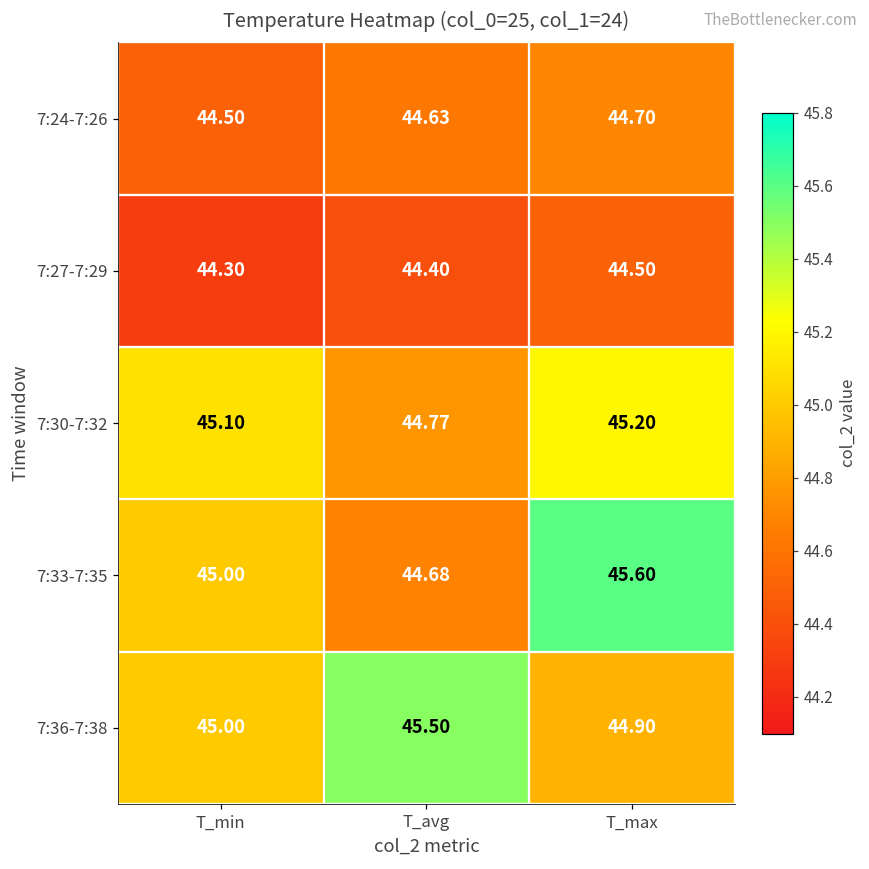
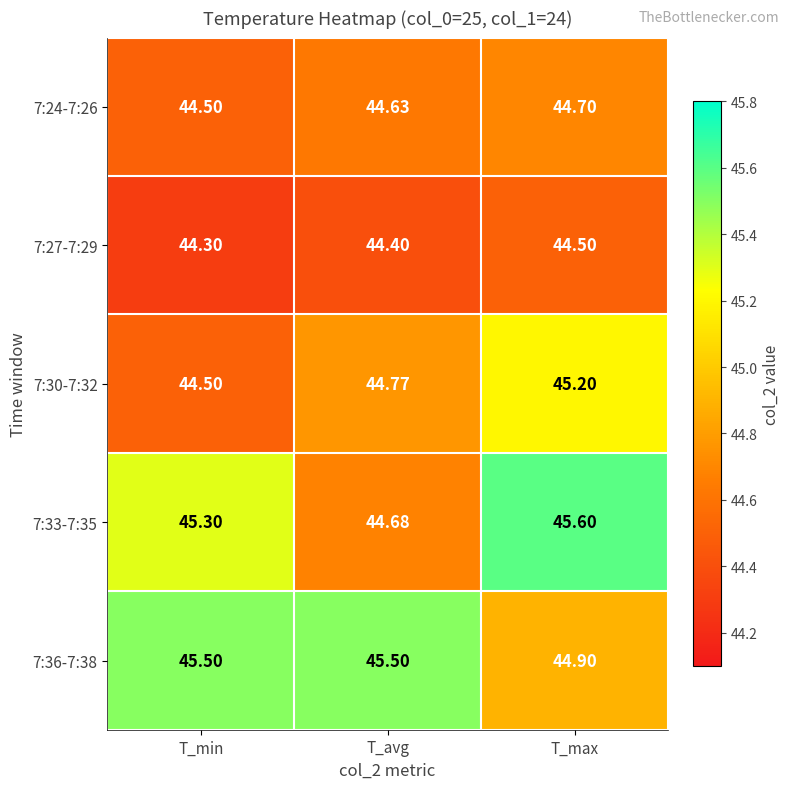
  {
    "7:24-7:26": {
      "T_min": 44.50,
      "T_avg": 44.63,
      "T_max": 44.70
    },
    "7:27-7:29": {
      "T_min": 44.30,
      "T_avg": 44.40,
      "T_max": 44.50
    },
    "7:30-7:32": {
-     "T_min": 45.10,
+     "T_min": 44.50,
      "T_avg": 44.77,
      "T_max": 45.20
    },
    "7:33-7:35": {
-     "T_min": 45.00,
+     "T_min": 45.30,
      "T_avg": 44.68,
      "T_max": 45.60
    },
    "7:36-7:38": {
-     "T_min": 45.00,
+     "T_min": 45.50,
      "T_avg": 45.50,
      "T_max": 44.90
    }
  }
